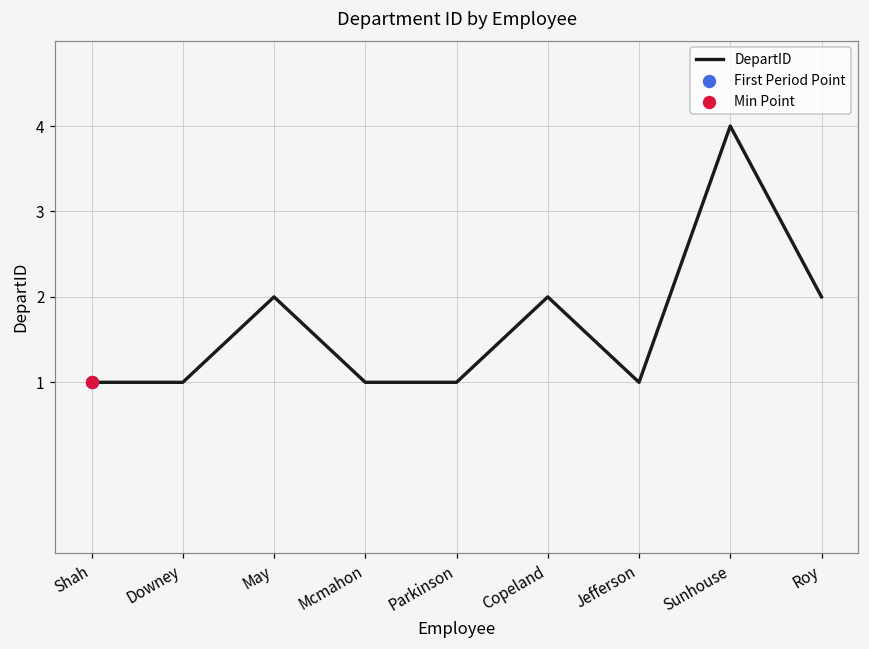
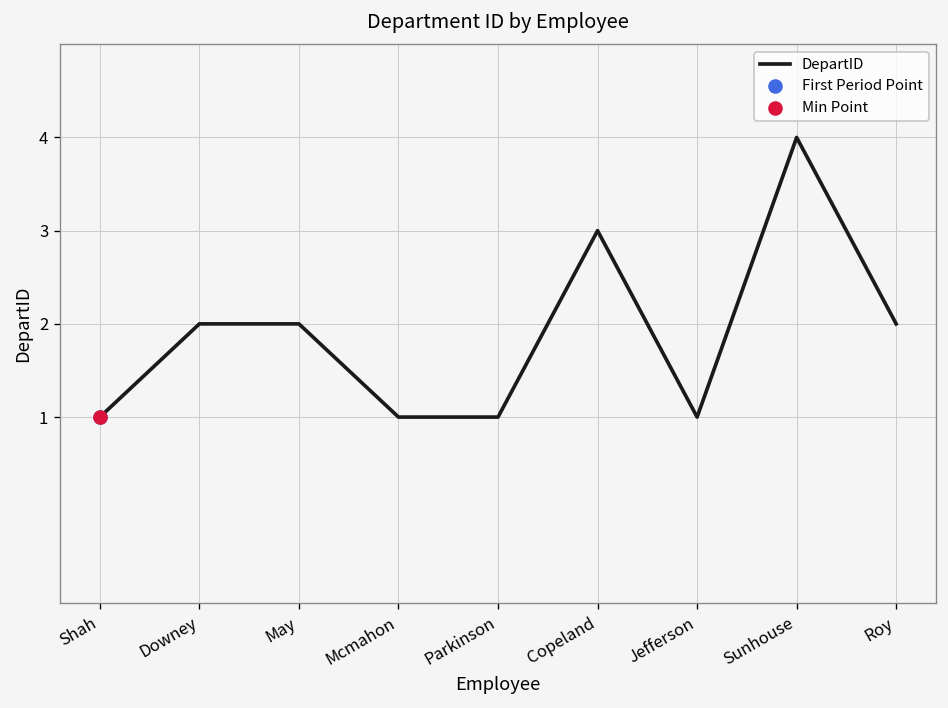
  {
    "DepartID": {
-     "Downey": 1,
+     "Downey": 2,
      "May": 2,
      "Mcmahon": 1,
      "Parkinson": 1,
-     "Copeland": 2,
+     "Copeland": 3,
      "Jefferson": 1,
      "Sunhouse": 4,
      "Roy": 2
    }
  }
